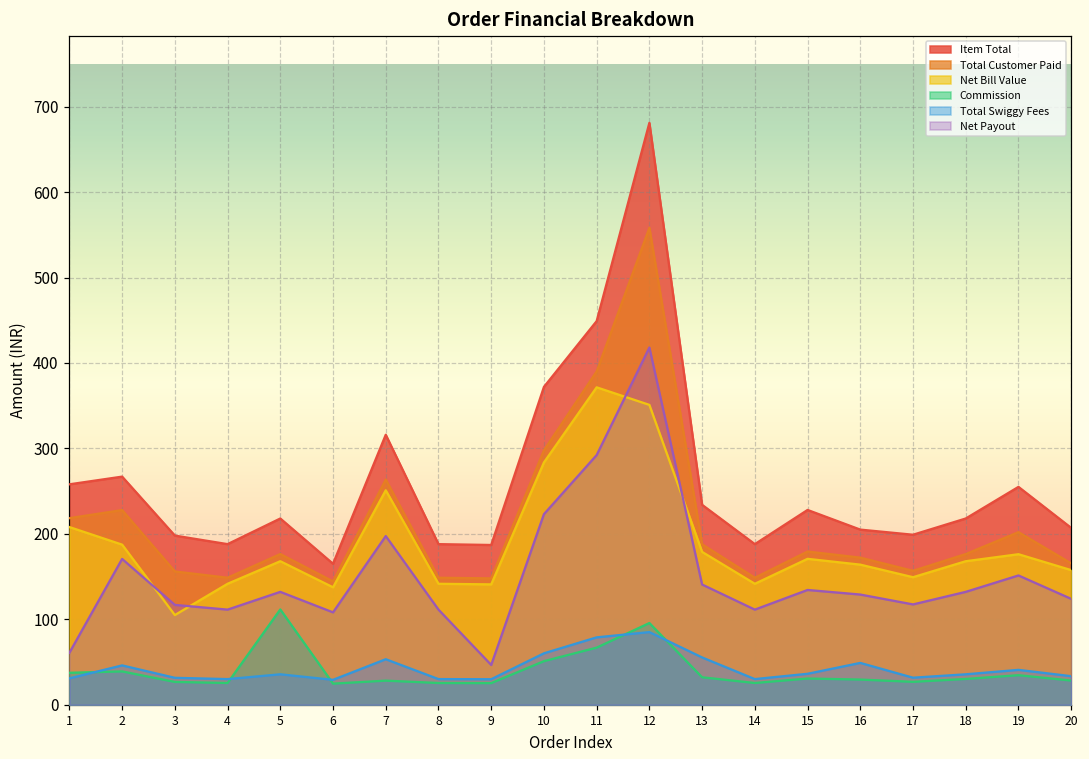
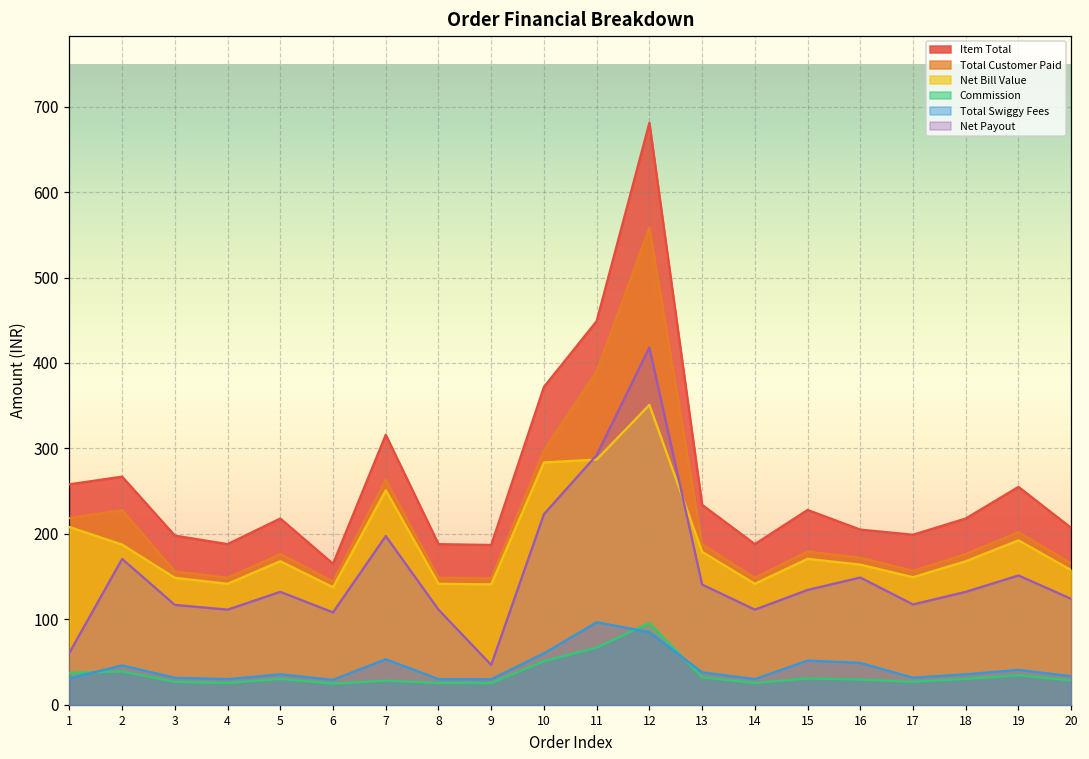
  {
    "Net Bill Value": {
      "1": 210,
      "2": 190,
-     "3": 110,
+     "3": 150,
      "4": 140,
      "5": 170,
      "6": 140,
      "7": 250,
      "8": 140,
      "9": 140,
      "10": 280,
-     "11": 370,
+     "11": 290,
      "12": 350,
      "13": 180,
      "14": 140,
      "15": 170,
      "16": 160,
      "17": 150,
      "18": 170,
-     "19": 180,
+     "19": 190,
      "20": 160
    },
    "Commission": {
      "1": 40,
      "2": 40,
      "3": 30,
      "4": 30,
-     "5": 110,
+     "5": 30,
      "6": 20,
      "7": 30,
      "8": 30,
      "9": 30,
      "10": 50,
      "11": 70,
      "12": 100,
      "13": 30,
      "14": 30,
      "15": 30,
      "16": 30,
      "17": 30,
      "18": 30,
      "19": 30,
      "20": 30
    },
    "Total Swiggy Fees": {
      "1": 30,
      "2": 50,
      "3": 30,
      "4": 30,
      "5": 40,
      "6": 30,
      "7": 50,
      "8": 30,
      "9": 30,
      "10": 60,
-     "11": 80,
+     "11": 100,
      "12": 90,
-     "13": 60,
+     "13": 40,
      "14": 30,
-     "15": 40,
+     "15": 50,
      "16": 50,
      "17": 30,
      "18": 40,
      "19": 40,
      "20": 30
    },
    "Net Payout": {
      "1": 60,
      "2": 170,
      "3": 120,
      "4": 110,
      "5": 130,
      "6": 110,
      "7": 200,
      "8": 110,
      "9": 50,
      "10": 220,
      "11": 290,
      "12": 420,
      "13": 140,
      "14": 110,
      "15": 130,
-     "16": 130,
+     "16": 150,
      "17": 120,
      "18": 130,
      "19": 150,
      "20": 120
    }
  }
